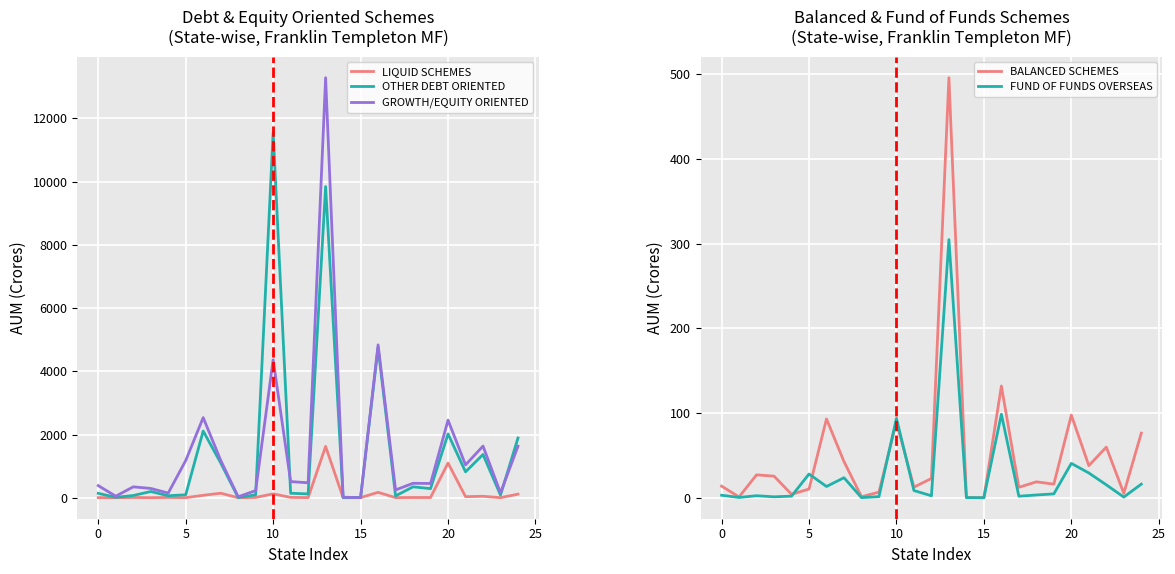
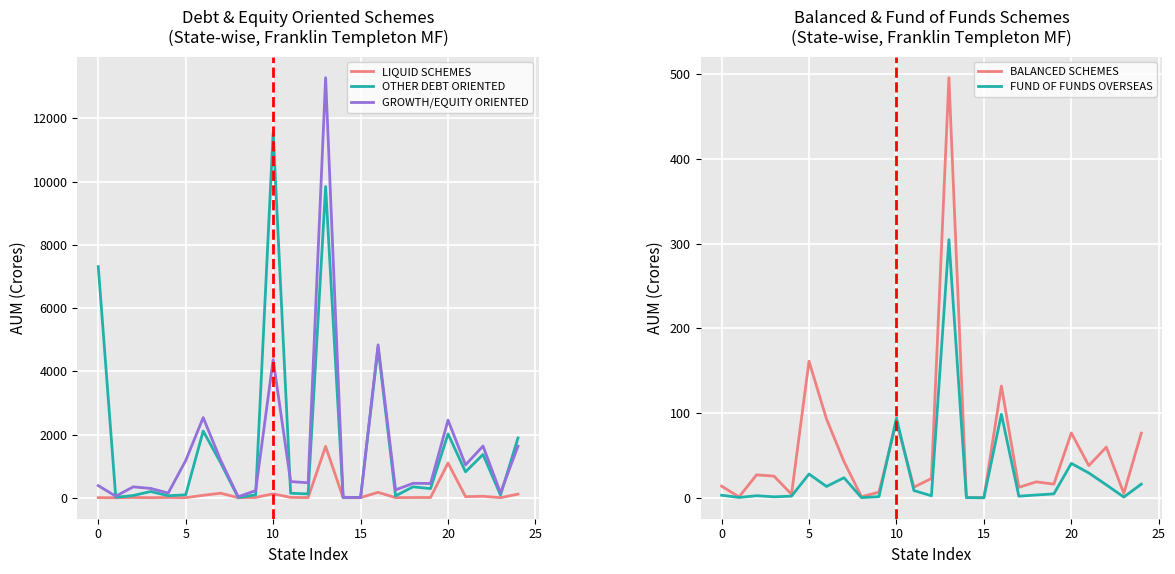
  {
    "Debt & Equity Oriented Schemes (State-wise, Franklin Templeton MF)": {
      "LIQUID SCHEMES": {
        "0": 0,
        "5": 0,
        "10": 100,
        "20": 1100
      },
      "OTHER DEBT ORIENTED": {
-       "0": 100,
+       "0": 7300,
        "5": 100,
        "10": 11600,
        "20": 2000
      },
      "GROWTH/EQUITY ORIENTED": {
        "0": 400,
        "5": 1200,
        "10": 4400,
        "20": 2500
      }
    },
    "Balanced & Fund of Funds Schemes (State-wise, Franklin Templeton MF)": {
      "BALANCED SCHEMES": {
        "0": 10,
-       "5": 10,
+       "5": 160,
        "10": 90,
-       "20": 100
+       "20": 80
      },
      "FUND OF FUNDS OVERSEAS": {
        "0": 0,
        "5": 30,
        "10": 90,
        "20": 40
      }
    }
  }
